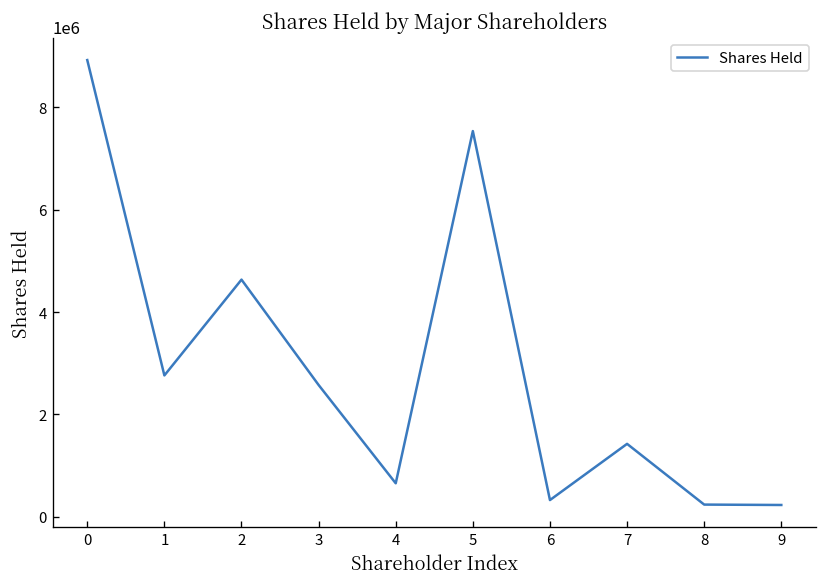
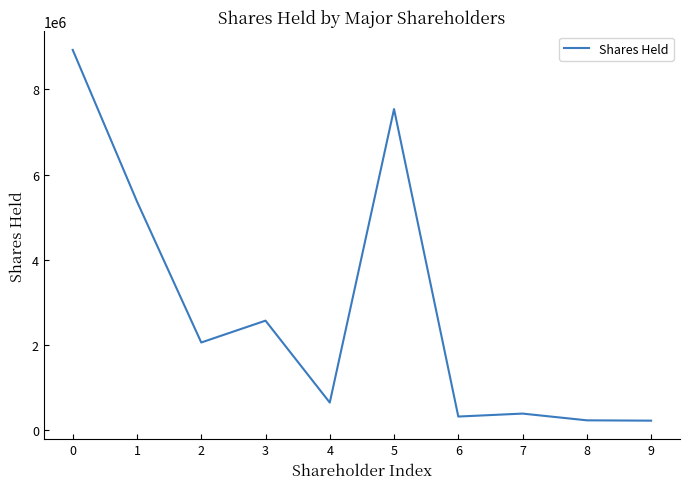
  {
    "0": 8900000,
-   "1": 2800000,
-   "2": 4600000,
+   "1": 5400000,
+   "2": 2100000,
    "3": 2600000,
    "4": 700000,
    "5": 7500000,
    "6": 300000,
-   "7": 1400000,
+   "7": 400000,
    "8": 200000,
    "9": 200000
  }
